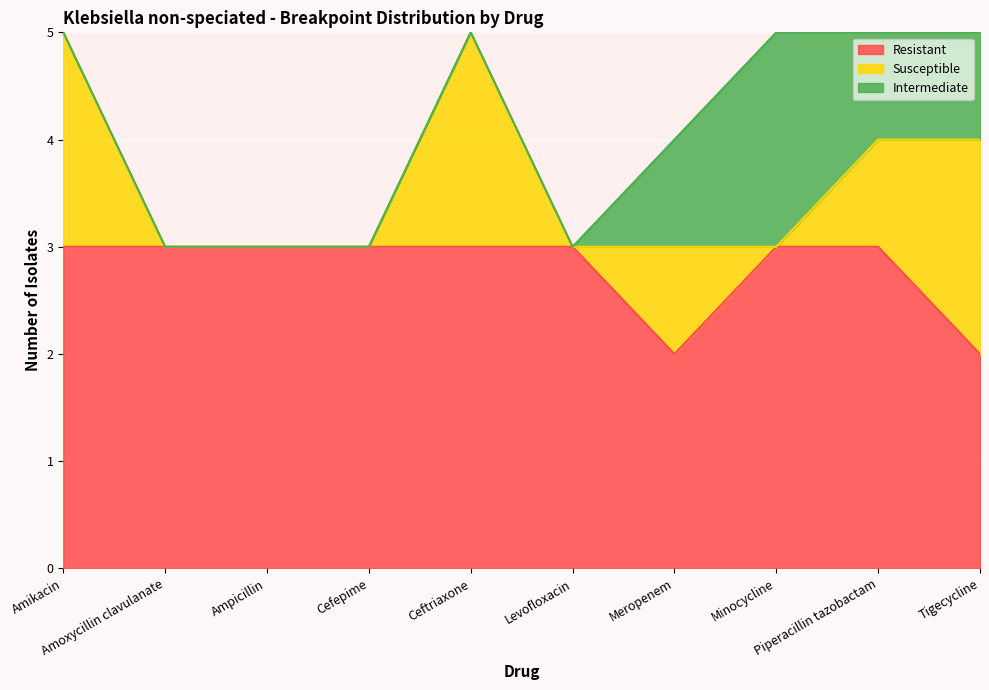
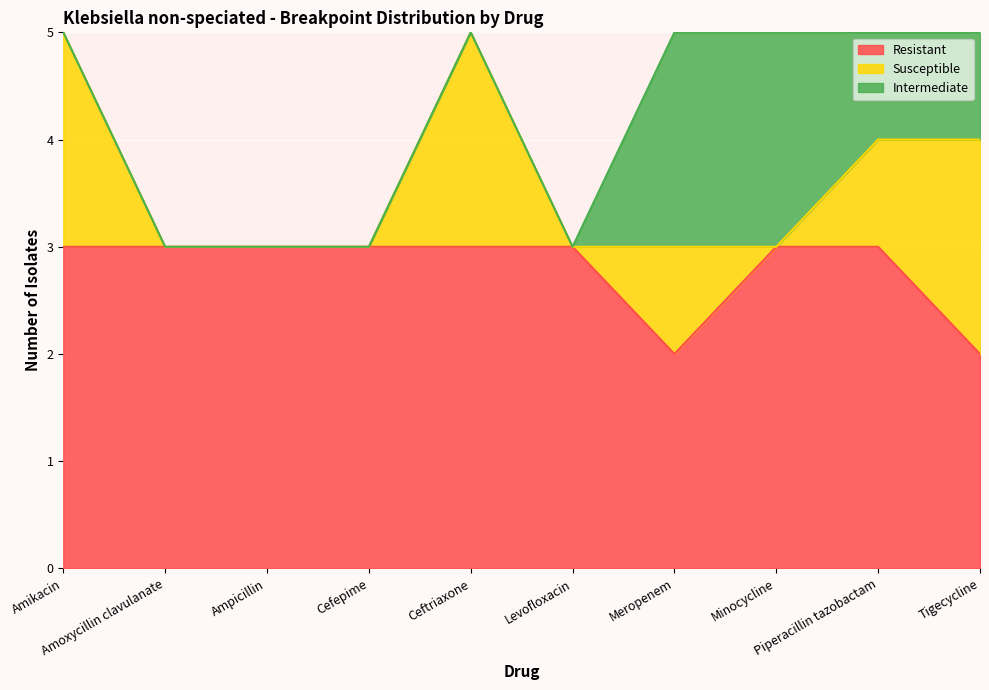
  {
    "Resistant": {
      "Amikacin": 3,
      "Ceftriaxone": 3,
      "Meropenem": 2,
      "Piperacillin tazobactam": 3,
      "Tigecycline": 2
    },
    "Susceptible": {
      "Meropenem": 1,
      "Piperacillin tazobactam": 1,
      "Tigecycline": 2
    },
    "Intermediate": {
-     "Meropenem": 1,
+     "Meropenem": 2,
      "Minocycline": 5,
      "Piperacillin tazobactam": 5,
      "Tigecycline": 5
    }
  }
